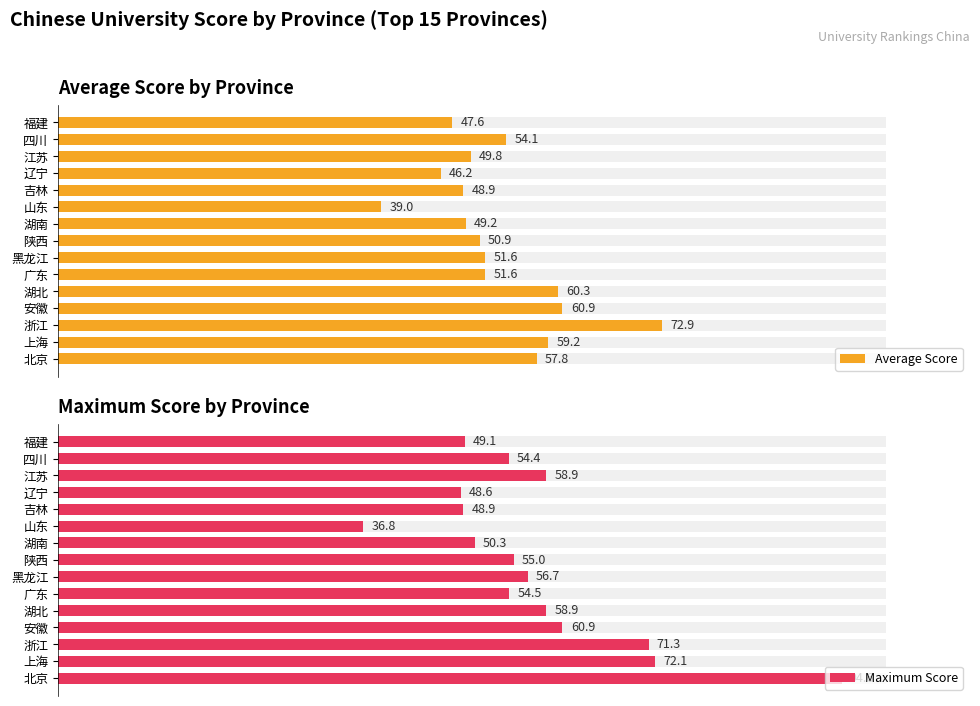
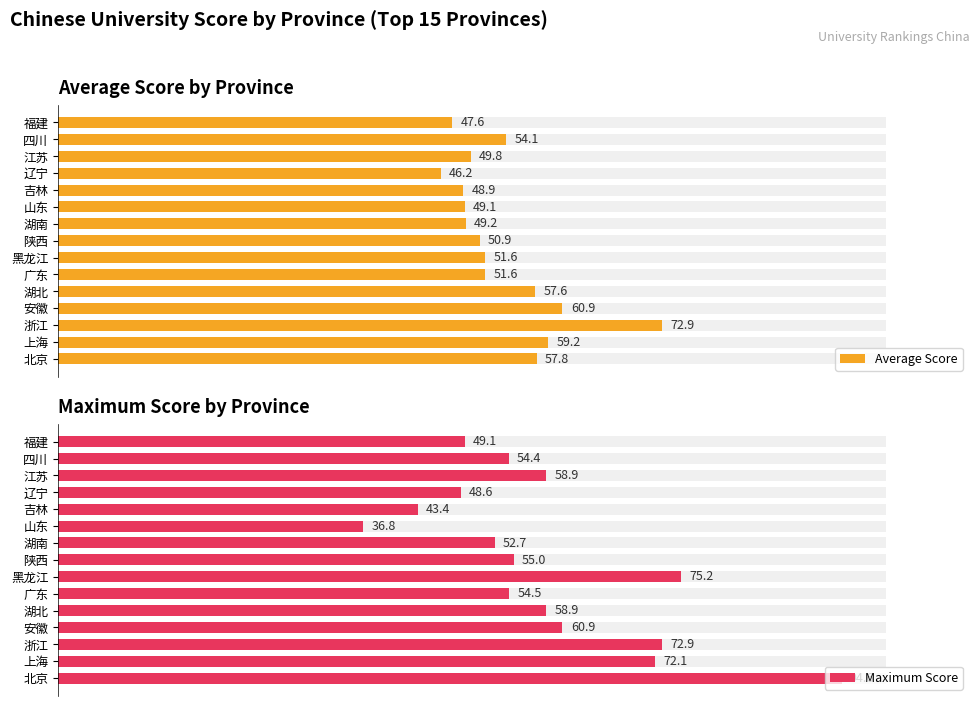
  {
    "Average Score by Province": {
      "Average Score": {
-       "山东": 39.0,
-       "湖北": 60.3
+       "山东": 49.1,
+       "湖北": 57.6
      }
    },
    "Maximum Score by Province": {
      "Maximum Score": {
-       "吉林": 48.9,
-       "湖南": 50.3,
-       "黑龙江": 56.7,
-       "浙江": 71.3
+       "吉林": 43.4,
+       "湖南": 52.7,
+       "黑龙江": 75.2,
+       "浙江": 72.9
      }
    }
  }
